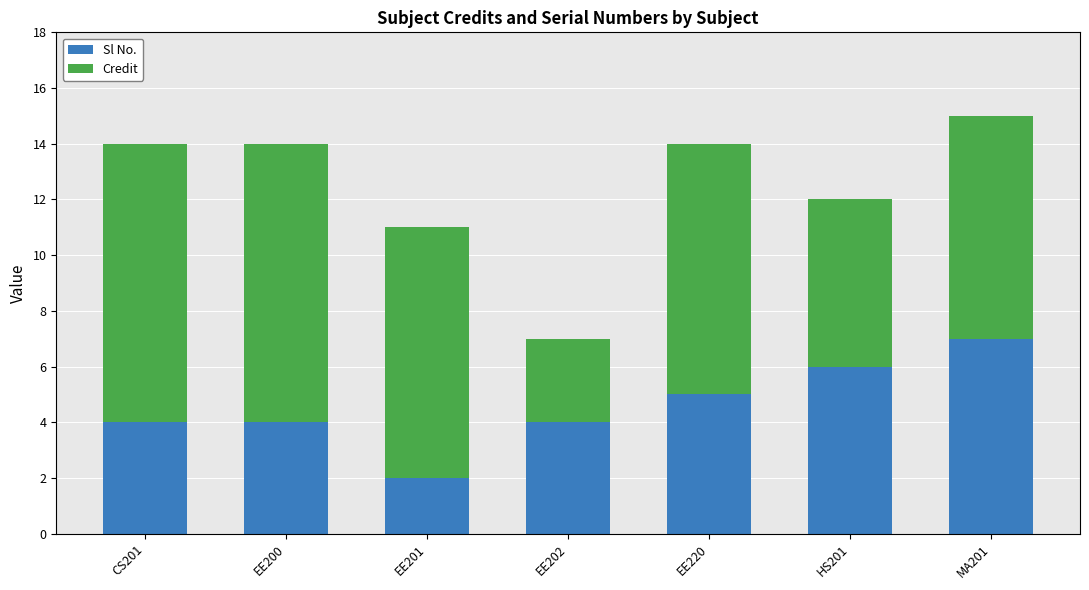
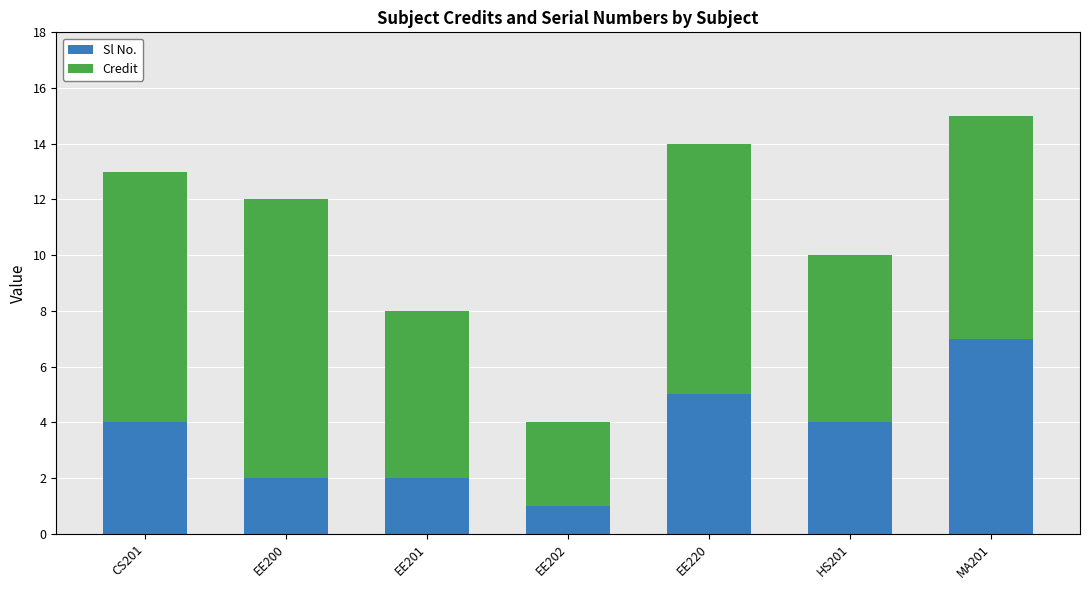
  {
    "Sl No.": {
      "CS201": 4,
-     "EE200": 4,
+     "EE200": 2,
      "EE201": 2,
-     "EE202": 4,
+     "EE202": 1,
      "EE220": 5,
-     "HS201": 6,
+     "HS201": 4,
      "MA201": 7
    },
    "Credit": {
-     "CS201": 10,
+     "CS201": 9,
      "EE200": 10,
-     "EE201": 9,
+     "EE201": 6,
      "EE202": 3,
      "EE220": 9,
      "HS201": 6,
      "MA201": 8
    }
  }
